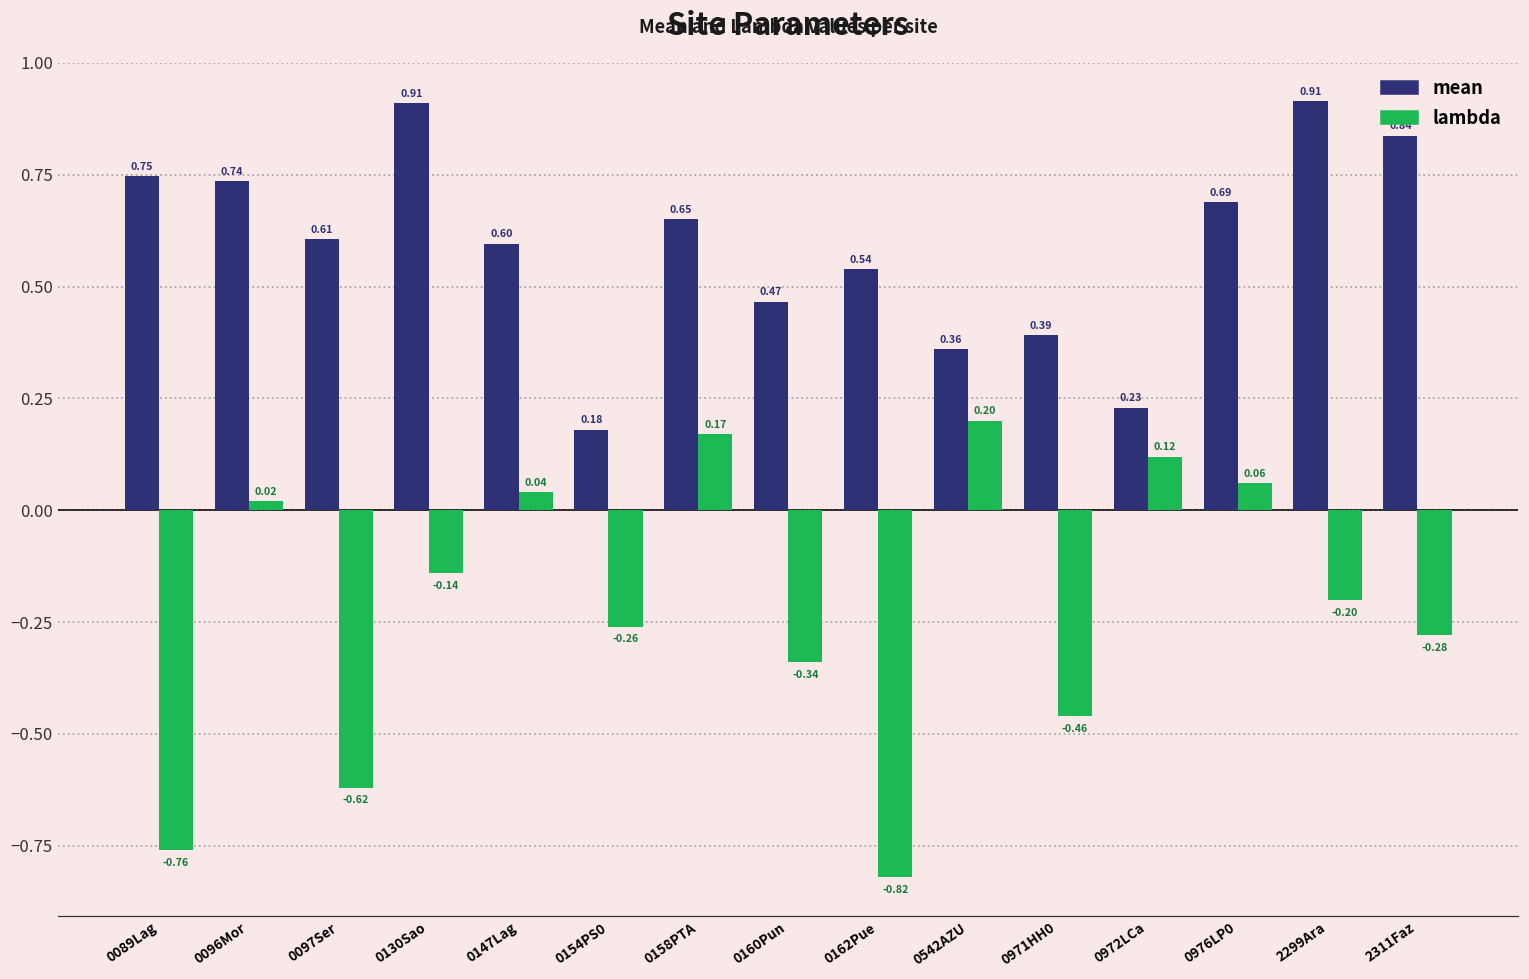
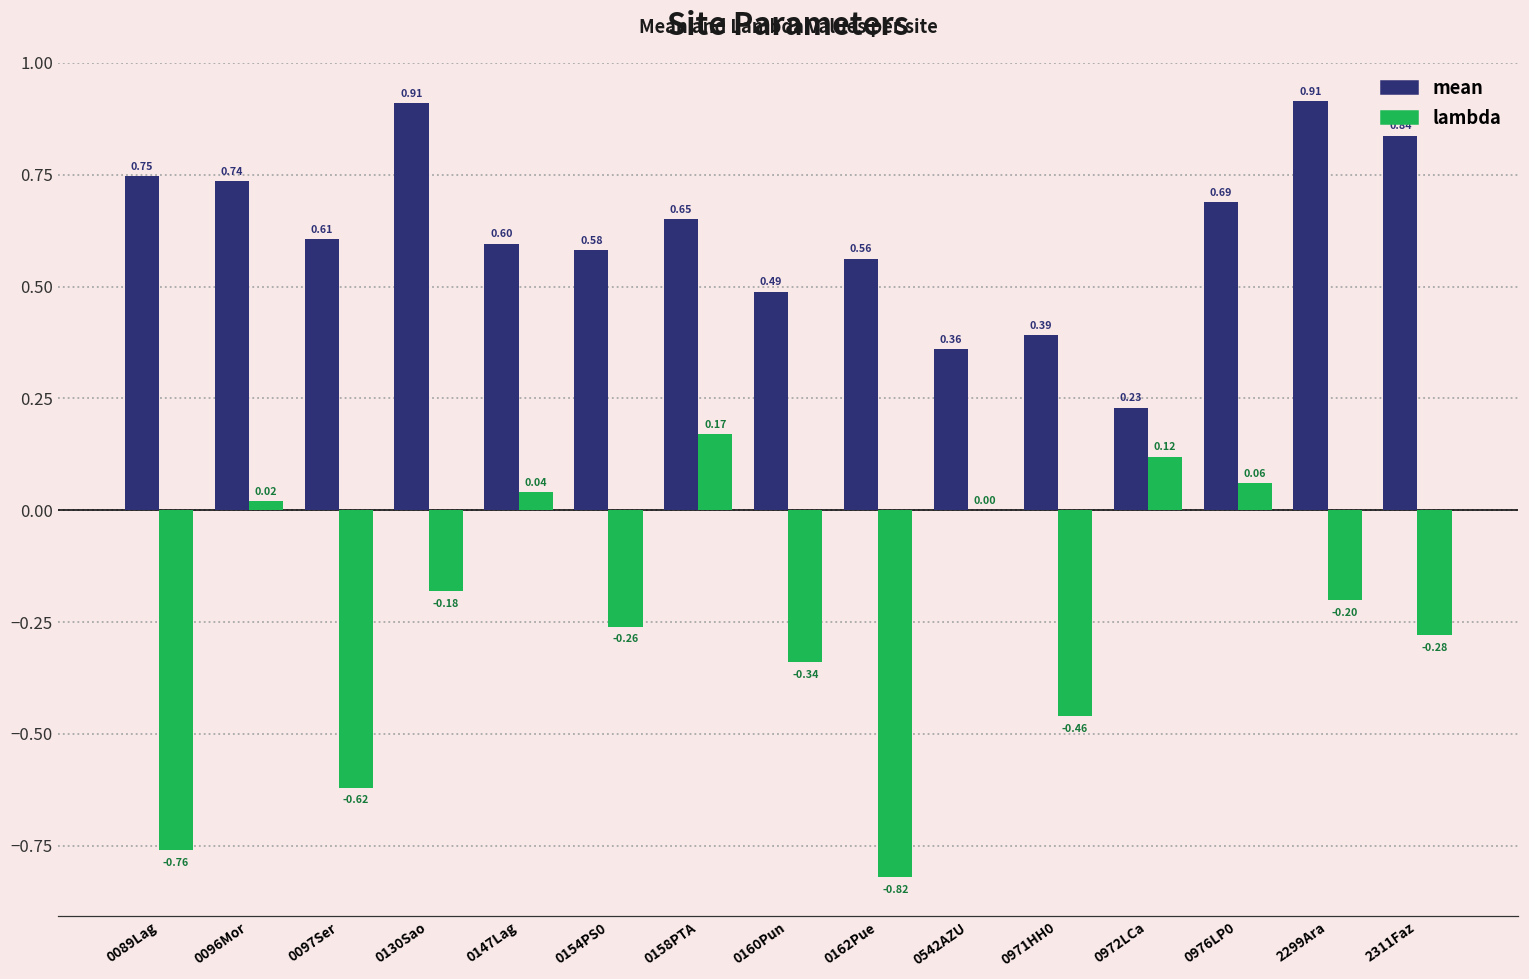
  {
    "mean": {
      "0089Lag": 0.75,
      "0096Mor": 0.74,
      "0097Ser": 0.61,
      "0130Sao": 0.91,
      "0147Lag": 0.60,
-     "0154PS0": 0.18,
+     "0154PS0": 0.58,
      "0158PTA": 0.65,
-     "0160Pun": 0.47,
-     "0162Pue": 0.54,
+     "0160Pun": 0.49,
+     "0162Pue": 0.56,
      "0542AZU": 0.36,
      "0971HH0": 0.39,
      "0972LCa": 0.23,
      "0976LP0": 0.69,
      "2299Ara": 0.91,
      "2311Faz": 0.84
    },
    "lambda": {
      "0089Lag": -0.76,
      "0096Mor": 0.02,
      "0097Ser": -0.62,
-     "0130Sao": -0.14,
+     "0130Sao": -0.18,
      "0147Lag": 0.04,
      "0154PS0": -0.26,
      "0158PTA": 0.17,
      "0160Pun": -0.34,
      "0162Pue": -0.82,
-     "0542AZU": 0.20,
+     "0542AZU": 0.00,
      "0971HH0": -0.46,
      "0972LCa": 0.12,
      "0976LP0": 0.06,
      "2299Ara": -0.20,
      "2311Faz": -0.28
    }
  }
